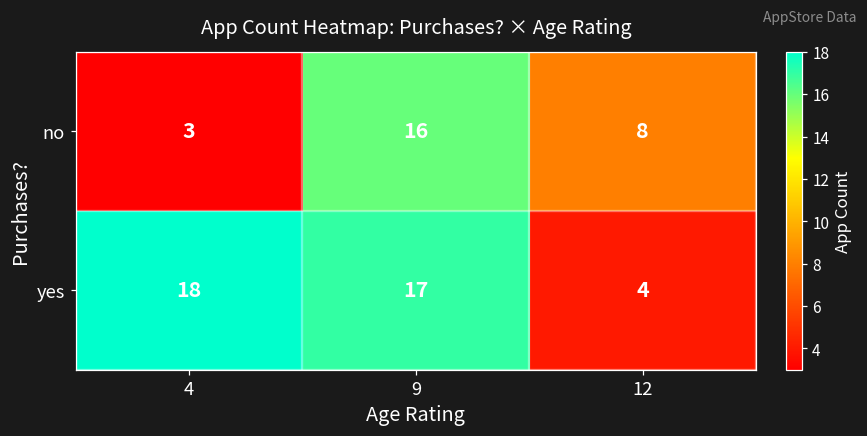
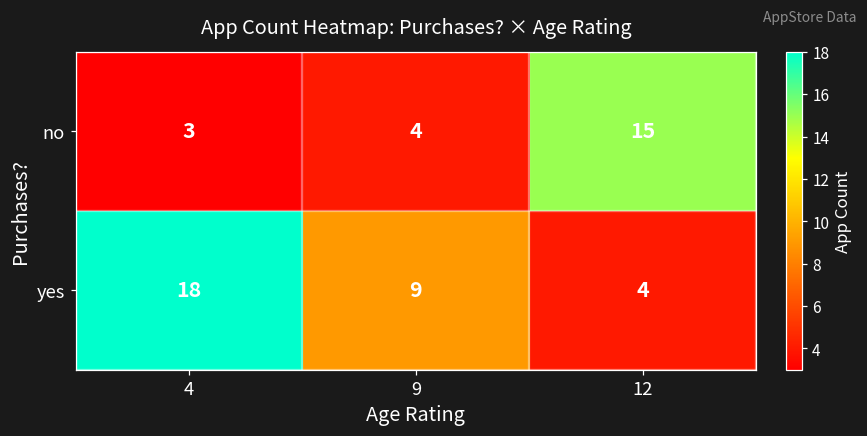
  {
    "no": {
      "4": 3,
-     "9": 16,
-     "12": 8
+     "9": 4,
+     "12": 15
    },
    "yes": {
      "4": 18,
-     "9": 17,
+     "9": 9,
      "12": 4
    }
  }
